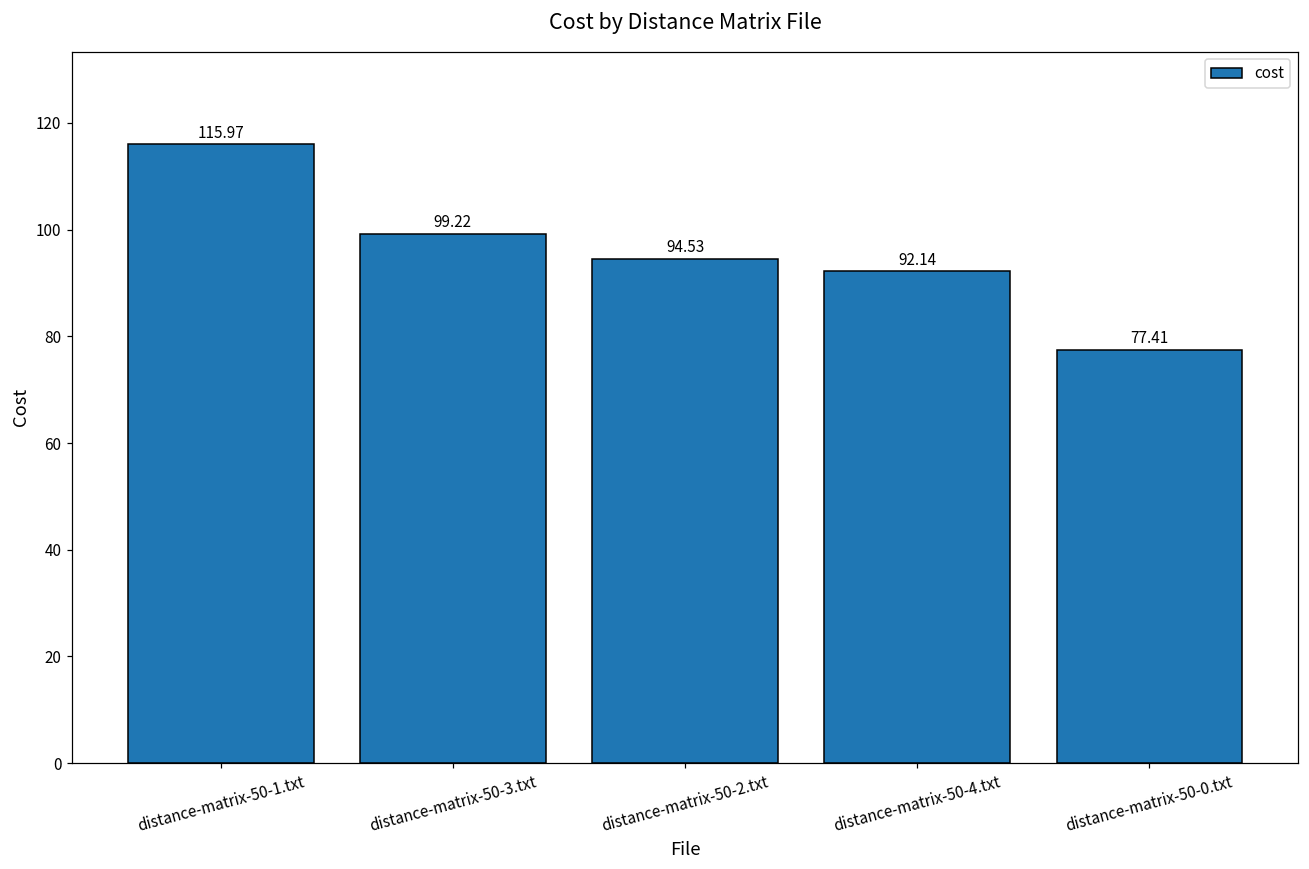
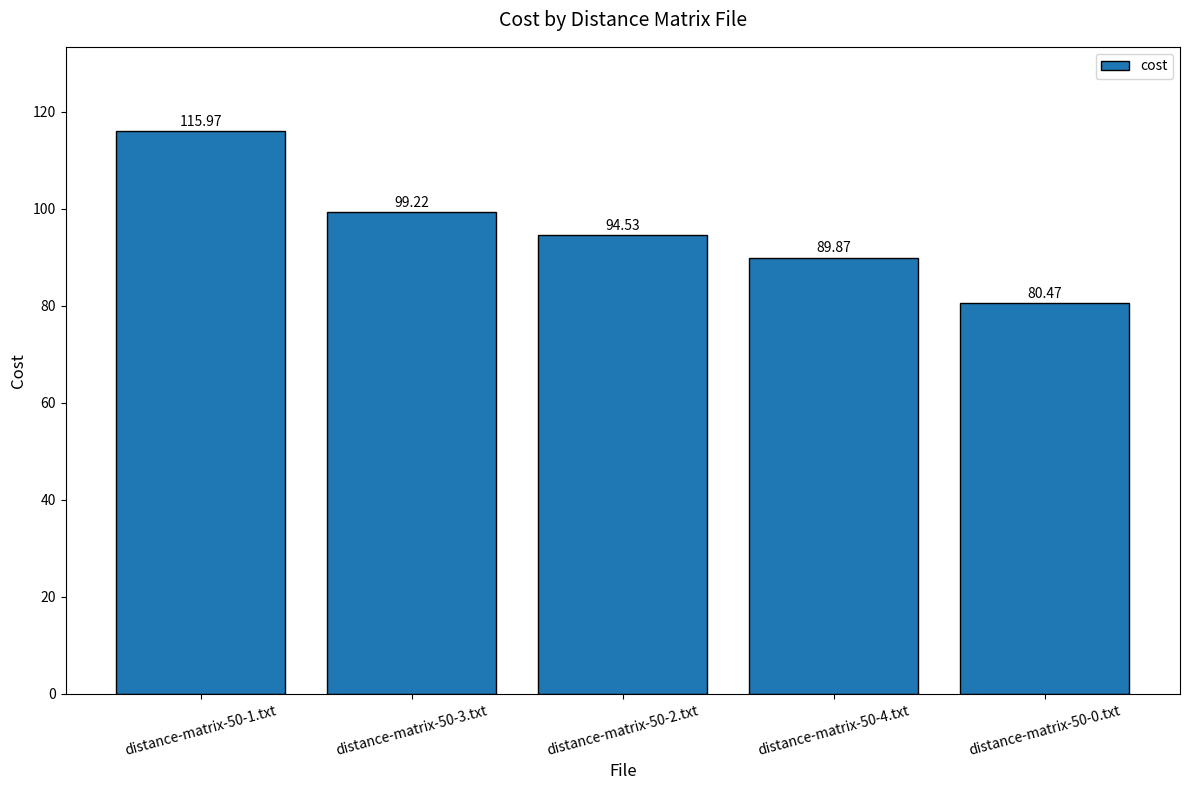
  {
    "distance-matrix-50-1.txt": 115.97,
    "distance-matrix-50-3.txt": 99.22,
    "distance-matrix-50-2.txt": 94.53,
-   "distance-matrix-50-4.txt": 92.14,
-   "distance-matrix-50-0.txt": 77.41
+   "distance-matrix-50-4.txt": 89.87,
+   "distance-matrix-50-0.txt": 80.47
  }
